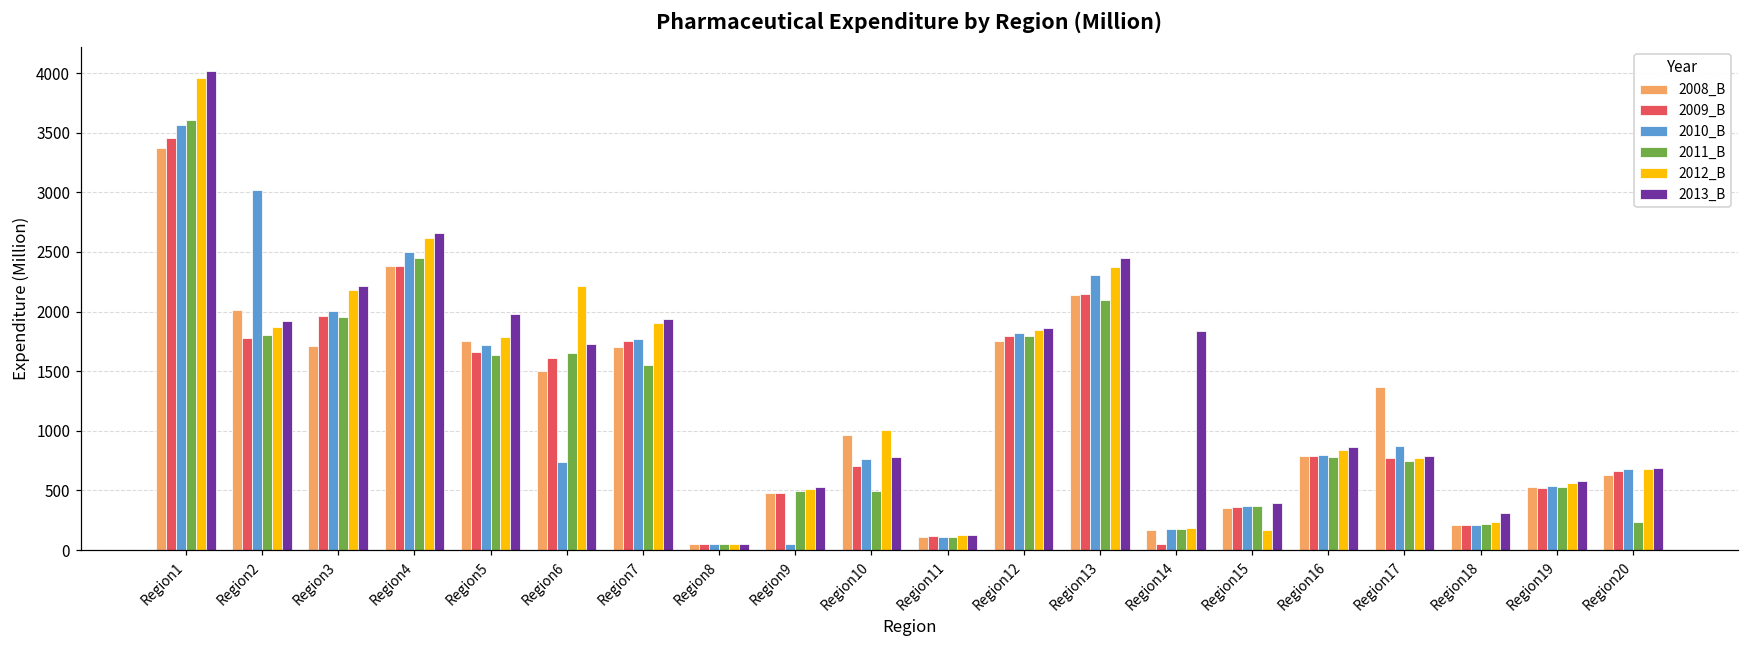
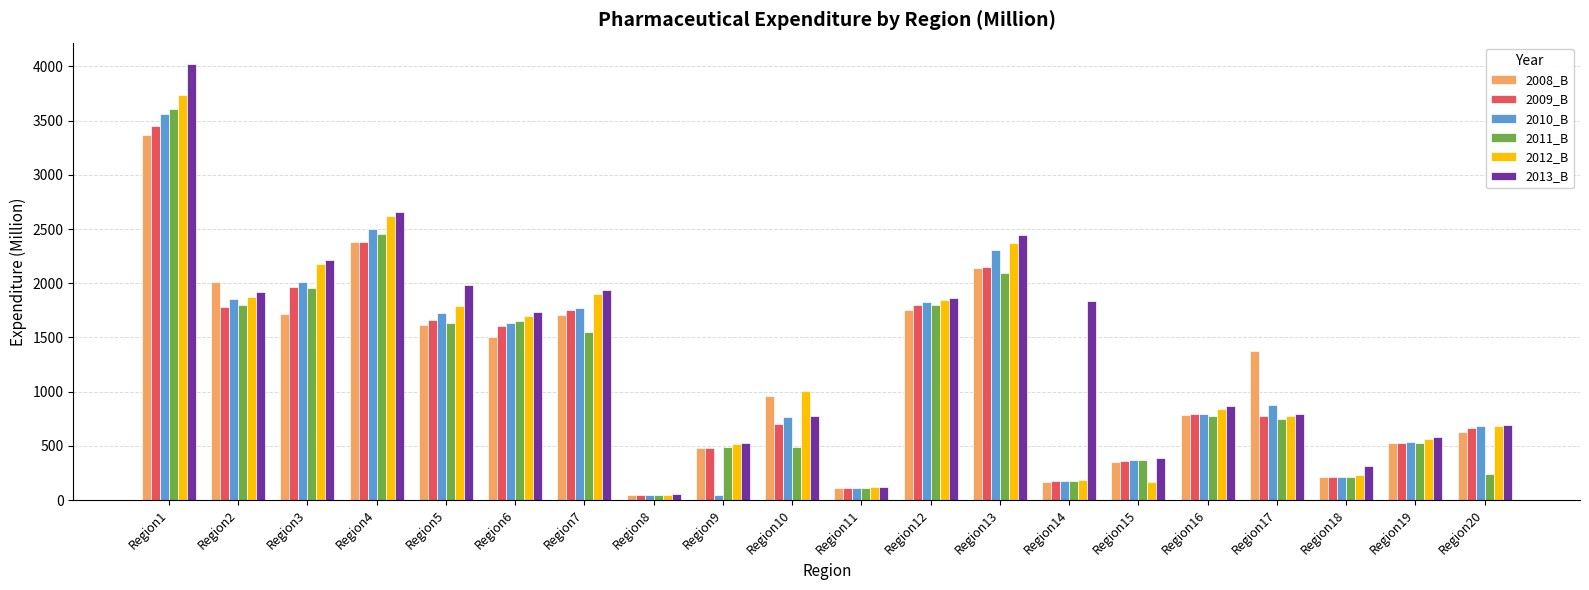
  {
    "2008_B": {
      "Region1": 3370,
      "Region2": 2020,
      "Region3": 1710,
      "Region4": 2380,
-     "Region5": 1760,
+     "Region5": 1610,
      "Region6": 1500,
      "Region7": 1700,
      "Region8": 50,
      "Region9": 480,
      "Region10": 960,
      "Region11": 110,
      "Region12": 1760,
      "Region13": 2140,
      "Region14": 170,
      "Region15": 350,
      "Region16": 790,
      "Region17": 1370,
      "Region18": 210,
      "Region19": 530,
      "Region20": 630
    },
    "2009_B": {
      "Region1": 3460,
      "Region2": 1780,
      "Region3": 1960,
      "Region4": 2380,
      "Region5": 1660,
      "Region6": 1610,
      "Region7": 1750,
      "Region8": 50,
      "Region9": 480,
      "Region10": 710,
      "Region11": 110,
      "Region12": 1800,
      "Region13": 2150,
-     "Region14": 50,
+     "Region14": 170,
      "Region15": 360,
      "Region16": 790,
      "Region17": 770,
      "Region18": 210,
      "Region19": 520,
      "Region20": 660
    },
    "2010_B": {
      "Region1": 3570,
-     "Region2": 3020,
+     "Region2": 1850,
      "Region3": 2010,
      "Region4": 2500,
      "Region5": 1720,
-     "Region6": 740,
+     "Region6": 1630,
      "Region7": 1770,
      "Region8": 50,
      "Region9": 50,
      "Region10": 760,
      "Region11": 110,
      "Region12": 1820,
      "Region13": 2310,
      "Region14": 180,
      "Region15": 370,
      "Region16": 800,
      "Region17": 880,
      "Region18": 210,
      "Region19": 540,
      "Region20": 680
    },
    "2011_B": {
      "Region1": 3610,
      "Region2": 1800,
      "Region3": 1960,
      "Region4": 2450,
      "Region5": 1630,
      "Region6": 1650,
      "Region7": 1550,
      "Region8": 50,
      "Region9": 490,
      "Region10": 490,
      "Region11": 110,
      "Region12": 1800,
      "Region13": 2100,
      "Region14": 180,
      "Region15": 370,
      "Region16": 780,
      "Region17": 750,
      "Region18": 220,
      "Region19": 530,
      "Region20": 240
    },
    "2012_B": {
-     "Region1": 3960,
+     "Region1": 3740,
      "Region2": 1870,
      "Region3": 2180,
      "Region4": 2620,
      "Region5": 1790,
-     "Region6": 2220,
+     "Region6": 1700,
      "Region7": 1900,
      "Region8": 50,
      "Region9": 510,
      "Region10": 1000,
      "Region11": 120,
      "Region12": 1850,
      "Region13": 2370,
      "Region14": 190,
      "Region15": 170,
      "Region16": 840,
      "Region17": 770,
      "Region18": 230,
      "Region19": 560,
      "Region20": 680
    },
    "2013_B": {
      "Region1": 4020,
      "Region2": 1920,
      "Region3": 2210,
      "Region4": 2660,
      "Region5": 1980,
      "Region6": 1730,
      "Region7": 1940,
      "Region8": 50,
      "Region9": 530,
      "Region10": 780,
      "Region11": 130,
      "Region12": 1870,
      "Region13": 2450,
      "Region14": 1840,
      "Region15": 390,
      "Region16": 870,
      "Region17": 790,
      "Region18": 310,
      "Region19": 580,
      "Region20": 690
    }
  }
